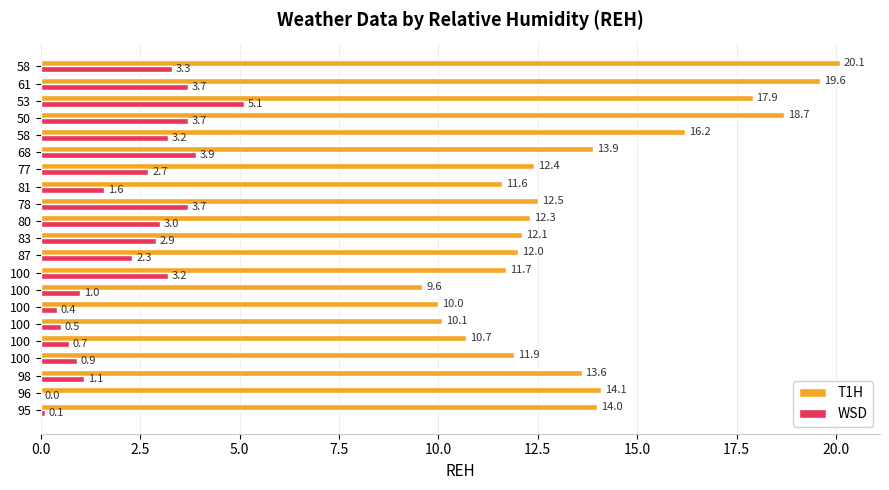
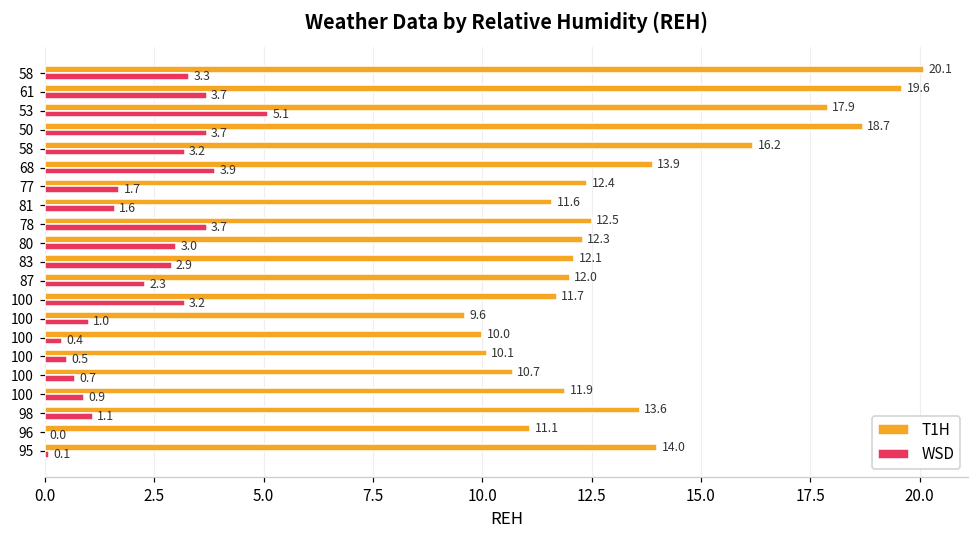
  {
    "T1H": {
      "61": 19.6,
      "53": 17.9,
      "50": 18.7,
      "68": 13.9,
      "77": 12.4,
      "81": 11.6,
      "78": 12.5,
      "80": 12.3,
      "83": 12.1,
      "87": 12.0,
      "98": 13.6,
-     "96": 14.1,
+     "96": 11.1,
      "95": 14.0
    },
    "WSD": {
      "61": 3.7,
      "53": 5.1,
      "50": 3.7,
      "68": 3.9,
-     "77": 2.7,
+     "77": 1.7,
      "81": 1.6,
      "78": 3.7,
      "80": 3.0,
      "83": 2.9,
      "87": 2.3,
      "98": 1.1,
      "96": 0.0,
      "95": 0.1
    }
  }
